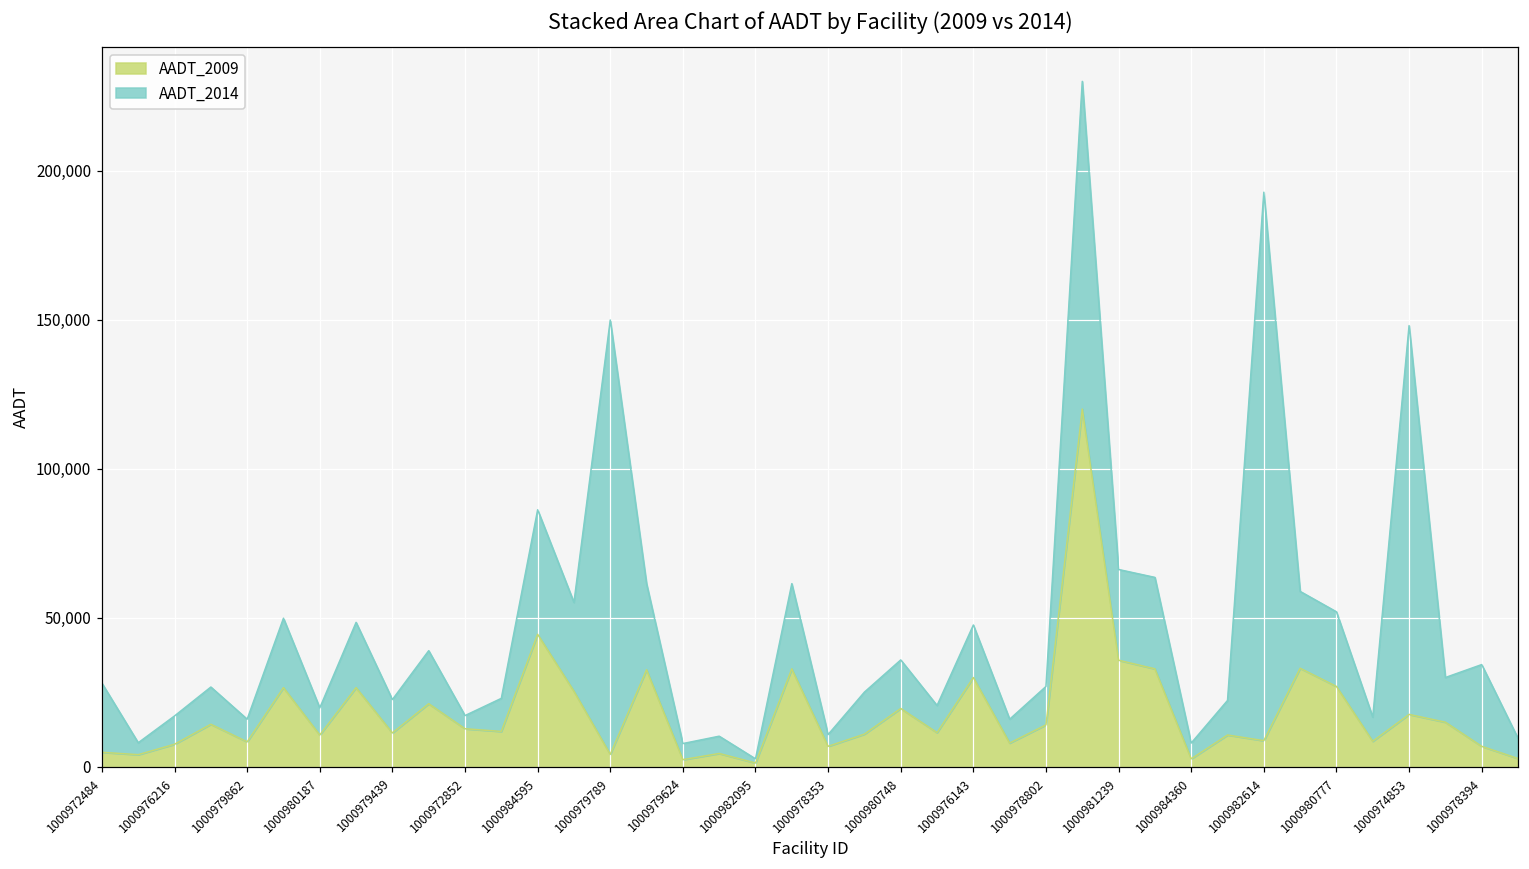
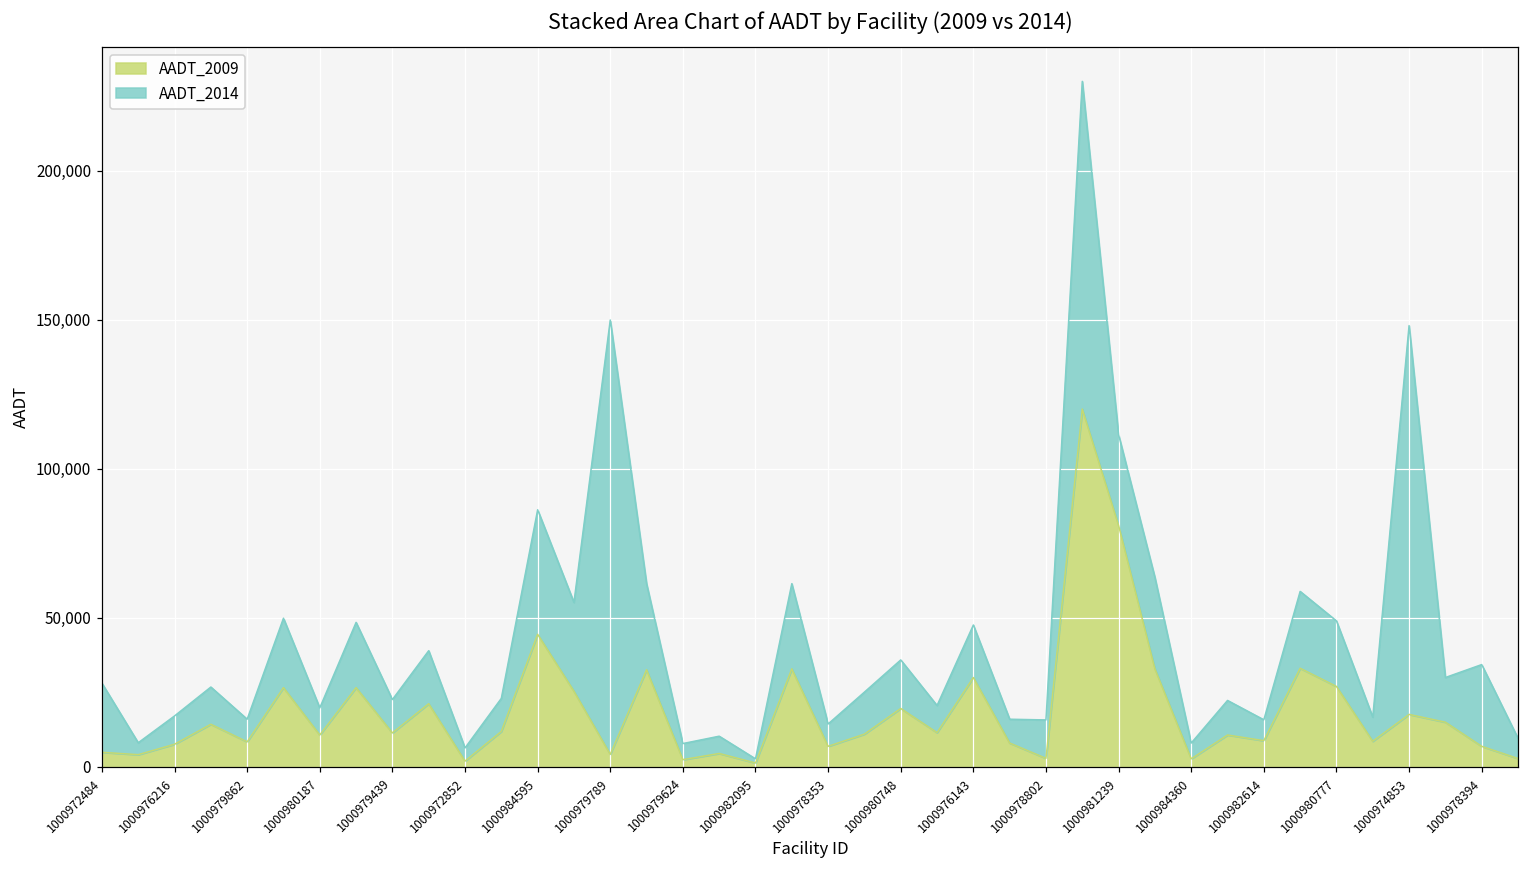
  {
    "AADT_2009": {
      "1000972484": "5,000",
      "1000976216": "8,000",
      "1000979862": "8,000",
      "1000980187": "11,000",
      "1000979439": "11,000",
-     "1000972852": "13,000",
+     "1000972852": "2,000",
      "1000984595": "44,000",
      "1000979789": "4,000",
      "1000979624": "2,000",
      "1000982095": "1,000",
      "1000978353": "7,000",
      "1000980748": "20,000",
      "1000976143": "30,000",
-     "1000978802": "14,000",
-     "1000981239": "36,000",
+     "1000978802": "3,000",
+     "1000981239": "81,000",
      "1000984360": "3,000",
      "1000982614": "9,000",
      "1000980777": "27,000",
      "1000974853": "18,000",
      "1000978394": "7,000"
    },
    "AADT_2014": {
      "1000972484": "23,000",
      "1000976216": "10,000",
      "1000979862": "8,000",
      "1000980187": "9,000",
      "1000979439": "11,000",
      "1000972852": "4,000",
      "1000984595": "42,000",
      "1000979789": "146,000",
      "1000979624": "5,000",
      "1000982095": "1,000",
-     "1000978353": "4,000",
+     "1000978353": "8,000",
      "1000980748": "16,000",
      "1000976143": "18,000",
      "1000978802": "13,000",
      "1000981239": "30,000",
      "1000984360": "5,000",
-     "1000982614": "184,000",
-     "1000980777": "25,000",
+     "1000982614": "7,000",
+     "1000980777": "22,000",
      "1000974853": "131,000",
      "1000978394": "27,000"
    }
  }
